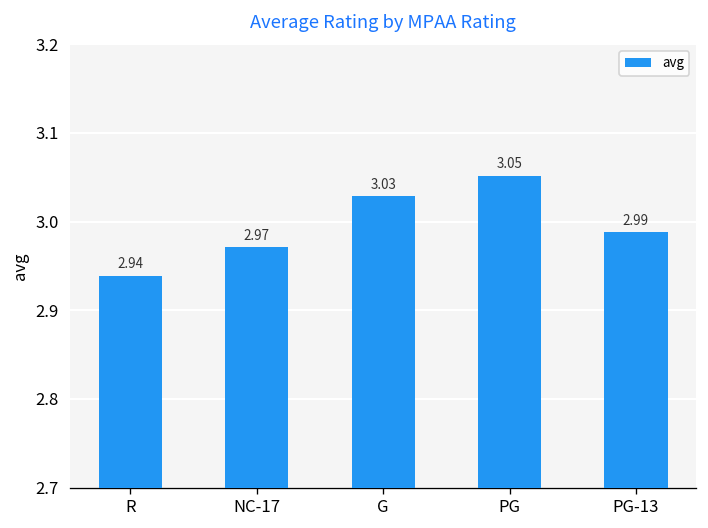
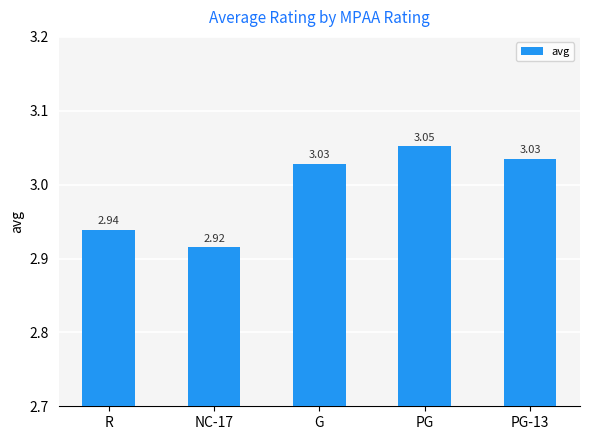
  {
    "R": 2.94,
-   "NC-17": 2.97,
+   "NC-17": 2.92,
    "G": 3.03,
    "PG": 3.05,
-   "PG-13": 2.99
+   "PG-13": 3.03
  }
